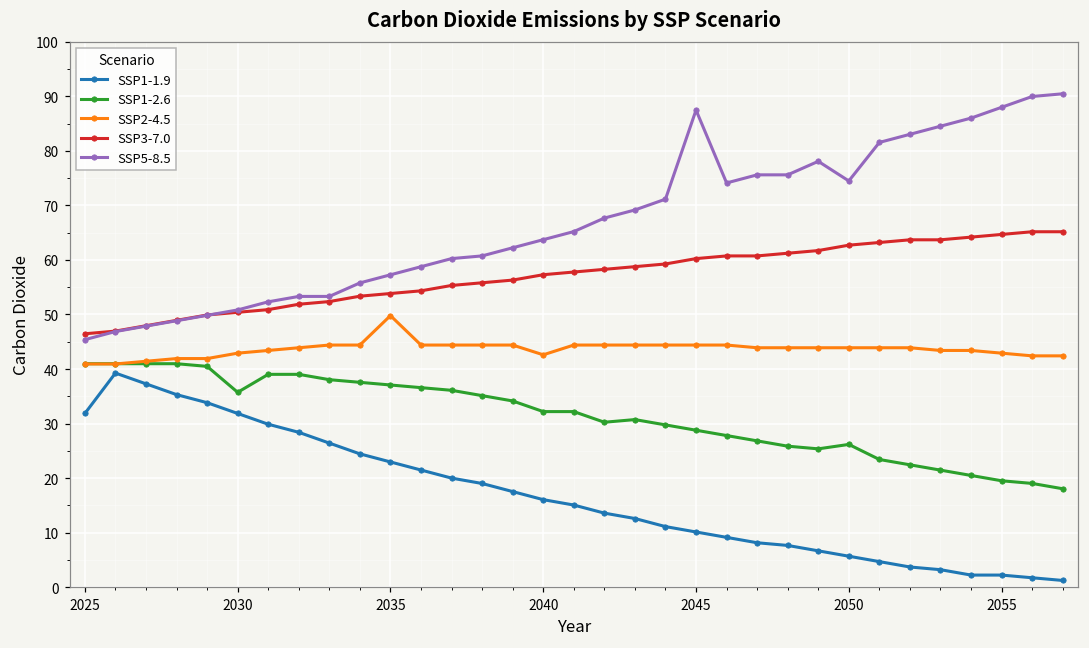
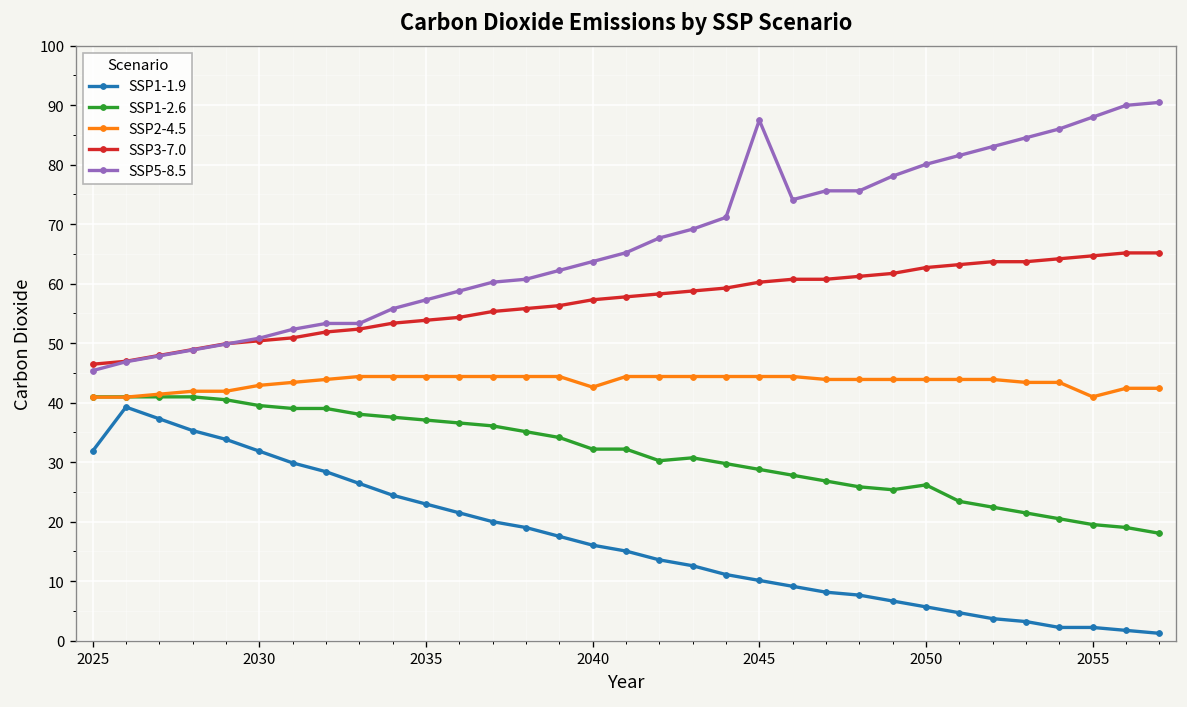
  {
    "SSP1-1.9": {
      "2025": 32,
      "2030": 32,
      "2035": 23,
      "2040": 16,
      "2045": 10,
      "2050": 6,
      "2055": 2
    },
    "SSP1-2.6": {
-     "2030": 36,
+     "2030": 40,
      "2035": 37,
      "2040": 32,
      "2045": 29,
      "2050": 26,
      "2055": 20
    },
    "SSP2-4.5": {
      "2030": 43,
-     "2035": 50,
+     "2035": 44,
      "2040": 43,
      "2045": 44,
      "2050": 44,
-     "2055": 43
+     "2055": 41
    },
    "SSP3-7.0": {
      "2025": 46,
      "2035": 54,
      "2040": 57,
      "2045": 60,
      "2050": 63,
      "2055": 65
    },
    "SSP5-8.5": {
      "2025": 45,
      "2035": 57,
      "2040": 64,
      "2045": 87,
-     "2050": 74,
+     "2050": 80,
      "2055": 88
    }
  }
